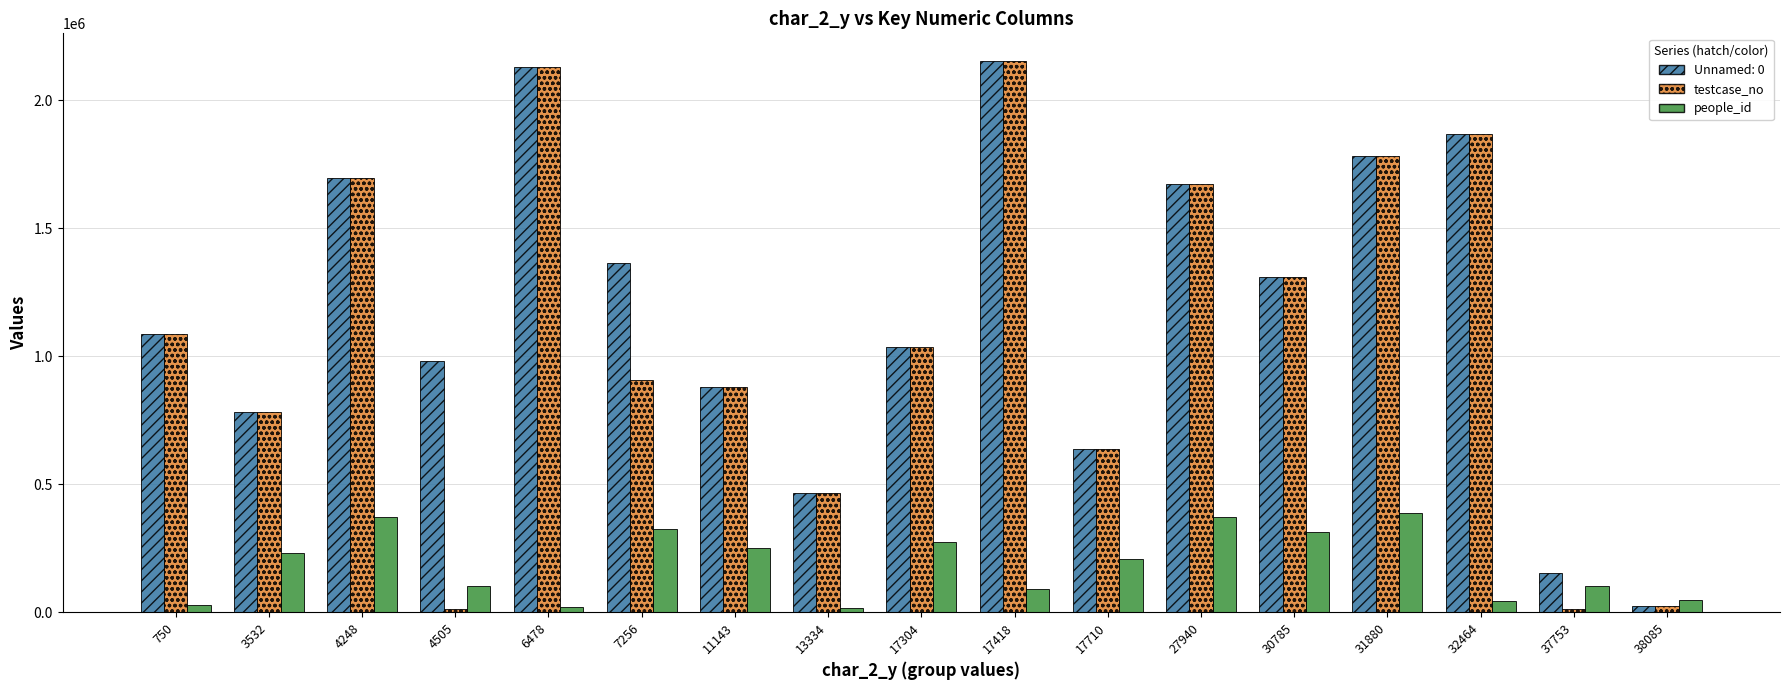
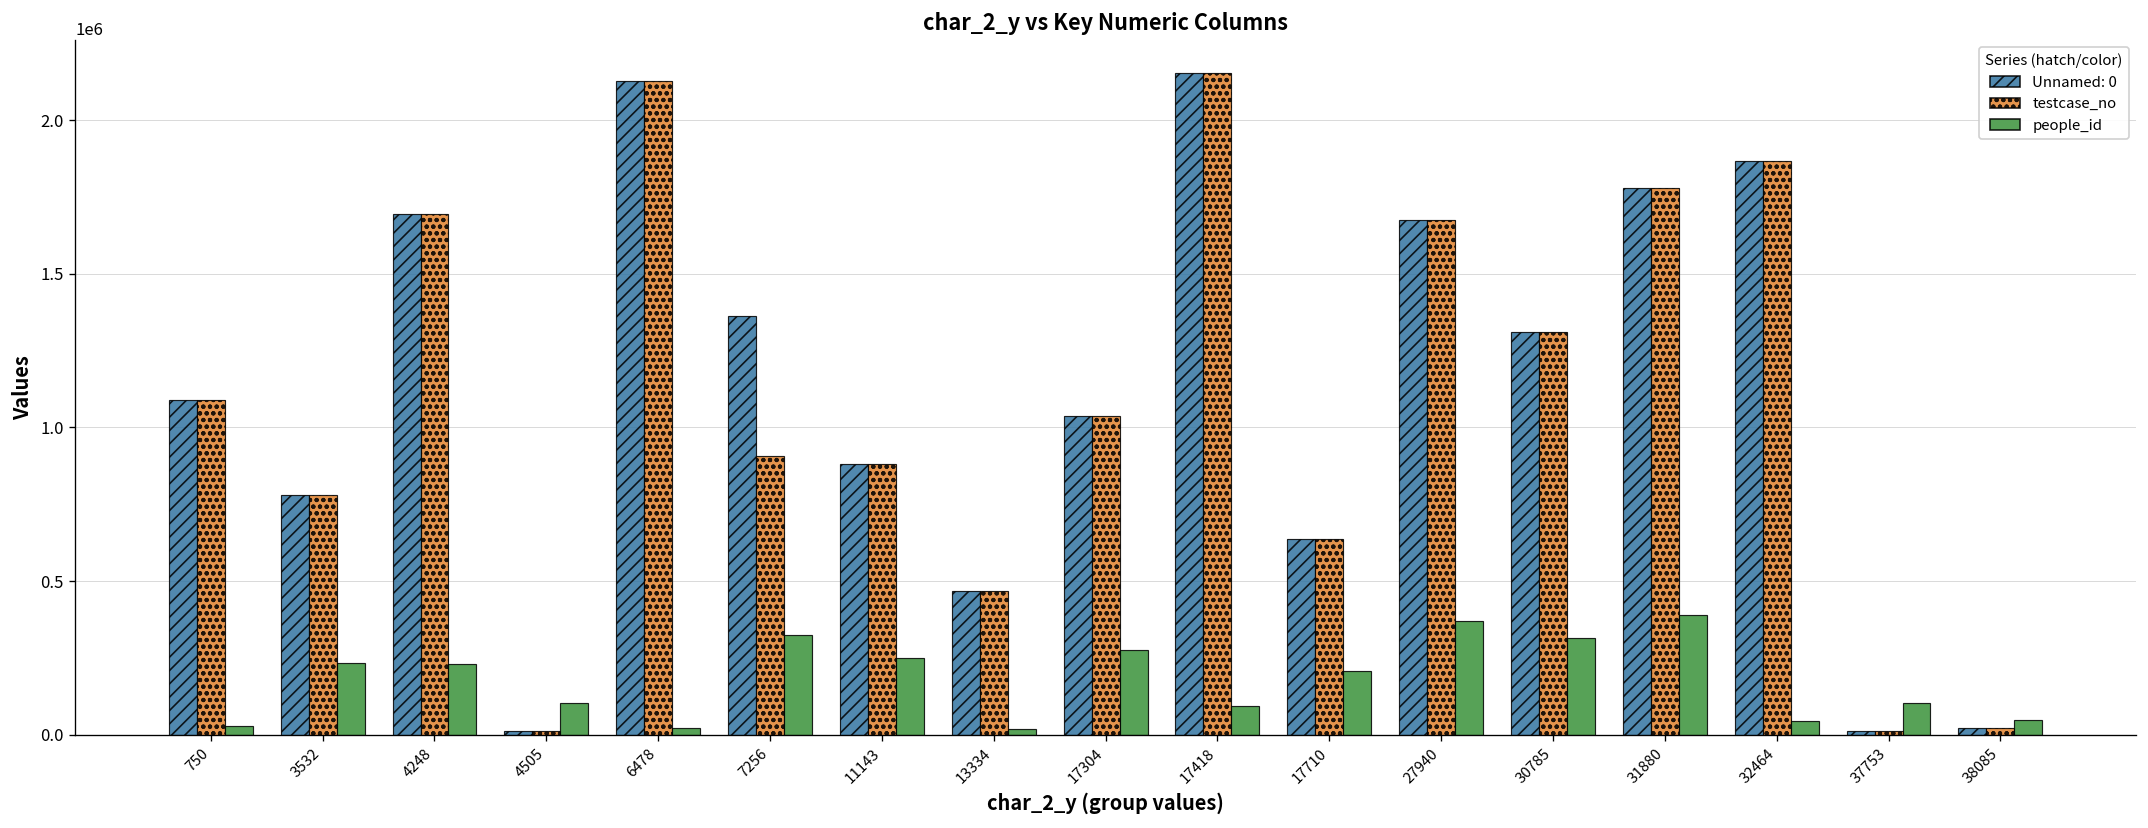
  {
    "Unnamed: 0": {
      "750": 1090000,
      "3532": 780000,
      "4248": 1700000,
-     "4505": 980000,
+     "4505": 10000,
      "6478": 2130000,
      "7256": 1360000,
      "11143": 880000,
      "13334": 470000,
      "17304": 1040000,
      "17418": 2150000,
      "17710": 640000,
      "27940": 1670000,
      "30785": 1310000,
      "31880": 1780000,
      "32464": 1870000,
-     "37753": 150000,
+     "37753": 10000,
      "38085": 20000
    },
    "testcase_no": {
      "750": 1090000,
      "3532": 780000,
      "4248": 1700000,
      "4505": 10000,
      "6478": 2130000,
      "7256": 910000,
      "11143": 880000,
      "13334": 470000,
      "17304": 1040000,
      "17418": 2150000,
      "17710": 640000,
      "27940": 1670000,
      "30785": 1310000,
      "31880": 1780000,
      "32464": 1870000,
      "37753": 10000,
      "38085": 20000
    },
    "people_id": {
      "750": 30000,
      "3532": 230000,
-     "4248": 370000,
+     "4248": 230000,
      "4505": 100000,
      "6478": 20000,
      "7256": 320000,
      "11143": 250000,
      "13334": 20000,
      "17304": 280000,
      "17418": 90000,
      "17710": 210000,
      "27940": 370000,
      "30785": 310000,
      "31880": 390000,
      "32464": 50000,
      "37753": 100000,
      "38085": 50000
    }
  }
